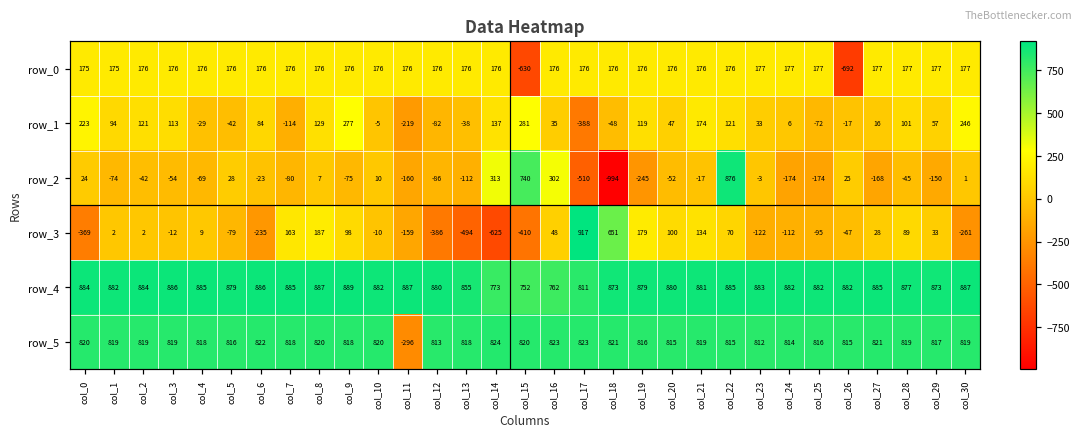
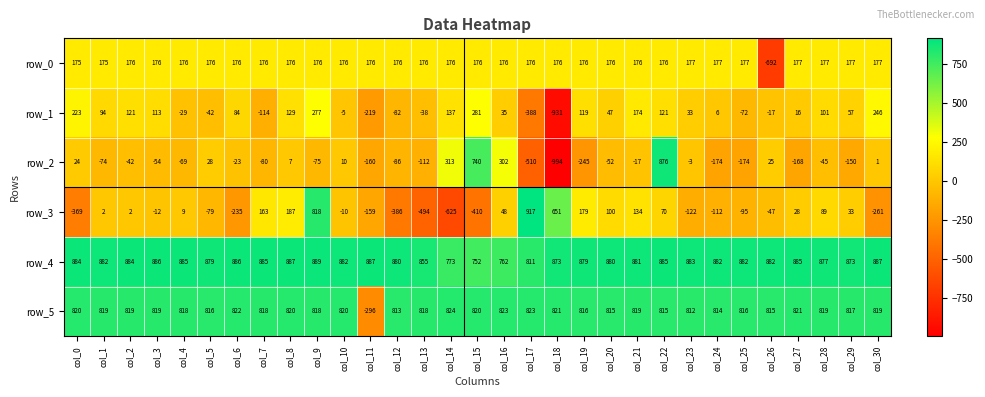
  {
    "row_0": {
      "col_0": 175,
      "col_1": 175,
      "col_2": 176,
      "col_3": 176,
      "col_4": 176,
      "col_5": 176,
      "col_6": 176,
      "col_7": 176,
      "col_8": 176,
      "col_9": 176,
      "col_10": 176,
      "col_11": 176,
      "col_12": 176,
      "col_13": 176,
      "col_14": 176,
-     "col_15": -630,
+     "col_15": 176,
      "col_16": 176,
      "col_17": 176,
      "col_18": 176,
      "col_19": 176,
      "col_20": 176,
      "col_21": 176,
      "col_22": 176,
      "col_23": 177,
      "col_24": 177,
      "col_25": 177,
      "col_26": -692,
      "col_27": 177,
      "col_28": 177,
      "col_29": 177,
      "col_30": 177
    },
    "row_1": {
      "col_0": 223,
      "col_1": 94,
      "col_2": 121,
      "col_3": 113,
      "col_4": -29,
      "col_5": -42,
      "col_6": 84,
      "col_7": -114,
      "col_8": 129,
      "col_9": 277,
      "col_10": -5,
      "col_11": -219,
      "col_12": -82,
      "col_13": -38,
      "col_14": 137,
      "col_15": 281,
      "col_16": 35,
      "col_17": -388,
-     "col_18": -48,
+     "col_18": -931,
      "col_19": 119,
      "col_20": 47,
      "col_21": 174,
      "col_22": 121,
      "col_23": 33,
      "col_24": 6,
      "col_25": -72,
      "col_26": -17,
      "col_27": 16,
      "col_28": 101,
      "col_29": 57,
      "col_30": 246
    },
    "row_2": {
      "col_0": 24,
      "col_1": -74,
      "col_2": -42,
      "col_3": -54,
      "col_4": -69,
      "col_5": 28,
      "col_6": -23,
      "col_7": -80,
      "col_8": 7,
      "col_9": -75,
      "col_10": 10,
      "col_11": -160,
      "col_12": -86,
      "col_13": -112,
      "col_14": 313,
      "col_15": 740,
      "col_16": 302,
      "col_17": -510,
      "col_18": -994,
      "col_19": -245,
      "col_20": -52,
      "col_21": -17,
      "col_22": 876,
      "col_23": -3,
      "col_24": -174,
      "col_25": -174,
      "col_26": 25,
      "col_27": -168,
      "col_28": -45,
      "col_29": -150,
      "col_30": 1
    },
    "row_3": {
      "col_0": -369,
      "col_1": 2,
      "col_2": 2,
      "col_3": -12,
      "col_4": 9,
      "col_5": -79,
      "col_6": -235,
      "col_7": 163,
      "col_8": 187,
-     "col_9": 98,
+     "col_9": 818,
      "col_10": -10,
      "col_11": -159,
      "col_12": -386,
      "col_13": -494,
      "col_14": -625,
      "col_15": -410,
      "col_16": 48,
      "col_17": 917,
      "col_18": 651,
      "col_19": 179,
      "col_20": 100,
      "col_21": 134,
      "col_22": 70,
      "col_23": -122,
      "col_24": -112,
      "col_25": -95,
      "col_26": -47,
      "col_27": 28,
      "col_28": 89,
      "col_29": 33,
      "col_30": -261
    },
    "row_4": {
      "col_0": 884,
      "col_1": 882,
      "col_2": 884,
      "col_3": 886,
      "col_4": 885,
      "col_5": 879,
      "col_6": 886,
      "col_7": 885,
      "col_8": 887,
      "col_9": 889,
      "col_10": 882,
      "col_11": 887,
      "col_12": 880,
      "col_13": 855,
      "col_14": 773,
      "col_15": 752,
      "col_16": 762,
      "col_17": 811,
      "col_18": 873,
      "col_19": 879,
      "col_20": 880,
      "col_21": 881,
      "col_22": 885,
      "col_23": 883,
      "col_24": 882,
      "col_25": 882,
      "col_26": 882,
      "col_27": 885,
      "col_28": 877,
      "col_29": 873,
      "col_30": 887
    },
    "row_5": {
      "col_0": 820,
      "col_1": 819,
      "col_2": 819,
      "col_3": 819,
      "col_4": 818,
      "col_5": 816,
      "col_6": 822,
      "col_7": 818,
      "col_8": 820,
      "col_9": 818,
      "col_10": 820,
      "col_11": -296,
      "col_12": 813,
      "col_13": 818,
      "col_14": 824,
      "col_15": 820,
      "col_16": 823,
      "col_17": 823,
      "col_18": 821,
      "col_19": 816,
      "col_20": 815,
      "col_21": 819,
      "col_22": 815,
      "col_23": 812,
      "col_24": 814,
      "col_25": 816,
      "col_26": 815,
      "col_27": 821,
      "col_28": 819,
      "col_29": 817,
      "col_30": 819
    }
  }
